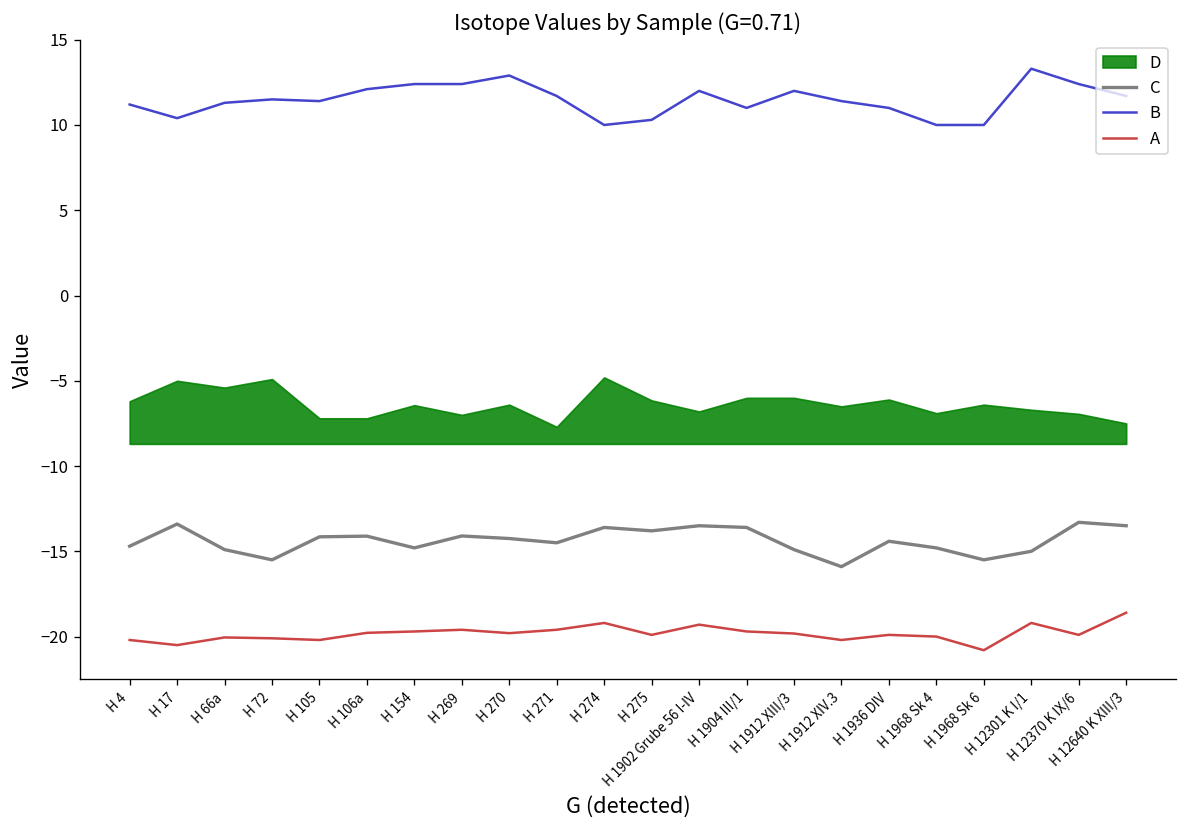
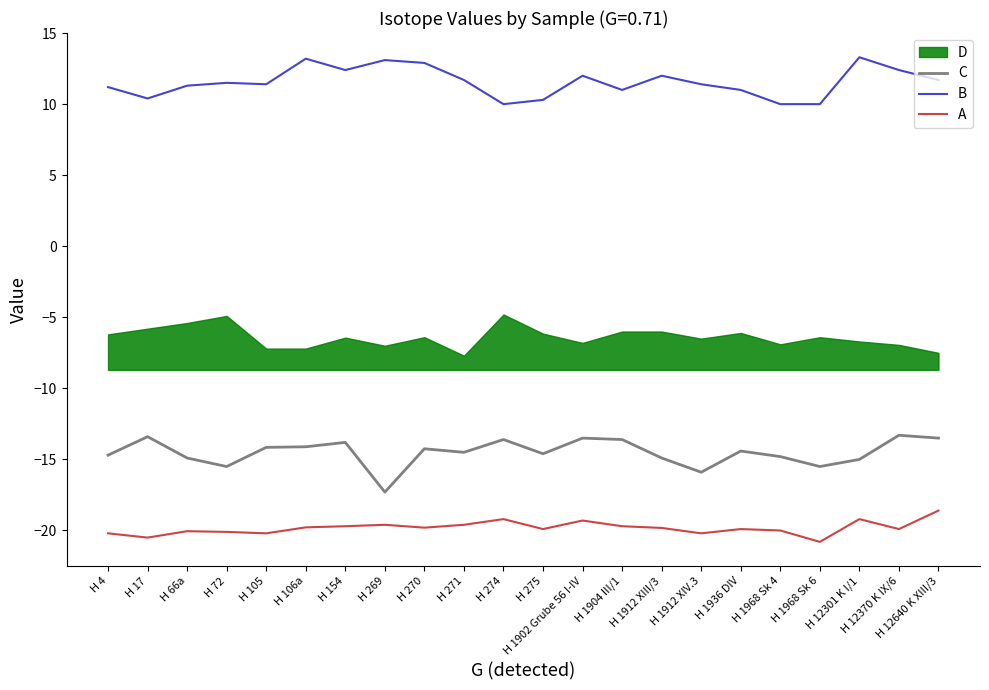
  {
    "C": {
      "H 4": -14.7,
      "H 17": -13.4,
      "H 66a": -14.9,
      "H 72": -15.5,
      "H 105": -14.2,
      "H 106a": -14.1,
-     "H 154": -14.8,
-     "H 269": -14.1,
+     "H 154": -13.8,
+     "H 269": -17.3,
      "H 270": -14.3,
      "H 271": -14.5,
      "H 274": -13.6,
-     "H 275": -13.8,
+     "H 275": -14.6,
      "H 1902 Grube 56 I-IV": -13.5,
      "H 1904 III/1": -13.6,
      "H 1912 XIII/3": -14.9,
      "H 1912 XIV.3": -15.9,
      "H 1936 DIV": -14.4,
      "H 1968 Sk 4": -14.8,
      "H 1968 Sk 6": -15.5,
      "H 12301 K I/1": -15.0,
      "H 12370 K IX/6": -13.3,
      "H 12640 K XIII/3": -13.5
    },
    "D": {
      "H 4": -6.2,
-     "H 17": -5.0,
+     "H 17": -5.8,
      "H 66a": -5.4,
      "H 72": -4.9,
      "H 105": -7.2,
      "H 106a": -7.2,
      "H 154": -6.4,
      "H 269": -7.0,
      "H 270": -6.4,
      "H 271": -7.7,
      "H 274": -4.8,
      "H 275": -6.2,
      "H 1902 Grube 56 I-IV": -6.8,
      "H 1904 III/1": -6.0,
      "H 1912 XIII/3": -6.0,
      "H 1912 XIV.3": -6.5,
      "H 1936 DIV": -6.1,
      "H 1968 Sk 4": -6.9,
      "H 1968 Sk 6": -6.4,
      "H 12301 K I/1": -6.7,
      "H 12370 K IX/6": -6.9,
      "H 12640 K XIII/3": -7.5
    },
    "B": {
      "H 4": 11.2,
      "H 17": 10.4,
      "H 66a": 11.3,
      "H 72": 11.5,
      "H 105": 11.4,
-     "H 106a": 12.1,
+     "H 106a": 13.2,
      "H 154": 12.4,
-     "H 269": 12.4,
+     "H 269": 13.1,
      "H 270": 12.9,
      "H 271": 11.7,
      "H 274": 10.0,
      "H 275": 10.3,
      "H 1902 Grube 56 I-IV": 12.0,
      "H 1904 III/1": 11.0,
      "H 1912 XIII/3": 12.0,
      "H 1912 XIV.3": 11.4,
      "H 1936 DIV": 11.0,
      "H 1968 Sk 4": 10.0,
      "H 1968 Sk 6": 10.0,
      "H 12301 K I/1": 13.3,
      "H 12370 K IX/6": 12.4
    },
    "A": {
      "H 4": -20.2,
      "H 17": -20.5,
      "H 66a": -20.1,
      "H 72": -20.1,
      "H 105": -20.2,
      "H 106a": -19.8,
      "H 154": -19.7,
      "H 269": -19.6,
      "H 270": -19.8,
      "H 271": -19.6,
      "H 274": -19.2,
      "H 275": -19.9,
      "H 1902 Grube 56 I-IV": -19.3,
      "H 1904 III/1": -19.7,
      "H 1912 XIII/3": -19.8,
      "H 1912 XIV.3": -20.2,
      "H 1936 DIV": -19.9,
      "H 1968 Sk 4": -20.0,
      "H 1968 Sk 6": -20.8,
      "H 12301 K I/1": -19.2,
      "H 12370 K IX/6": -19.9,
      "H 12640 K XIII/3": -18.6
    }
  }
